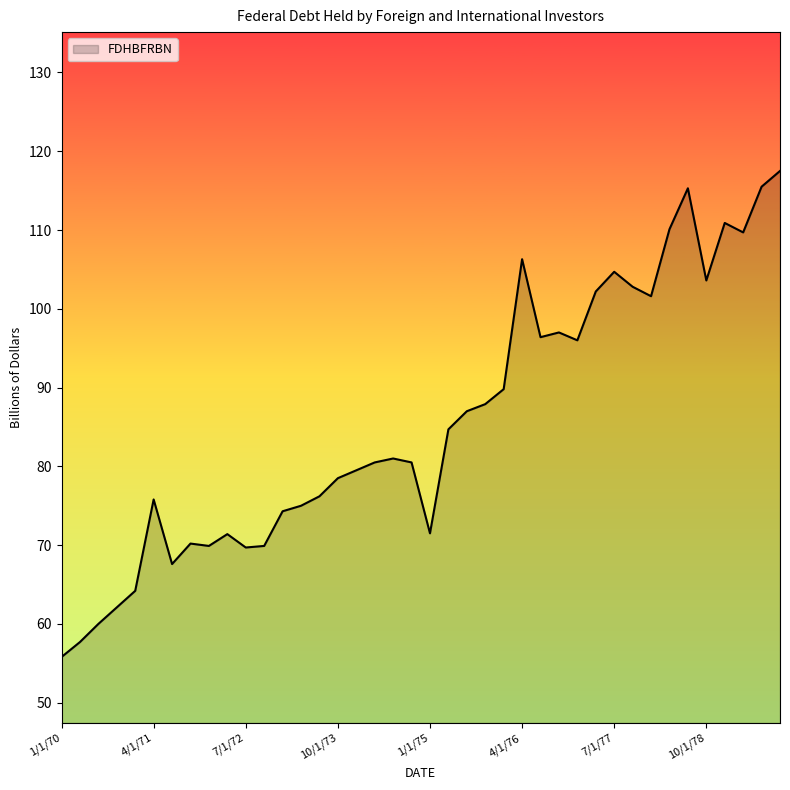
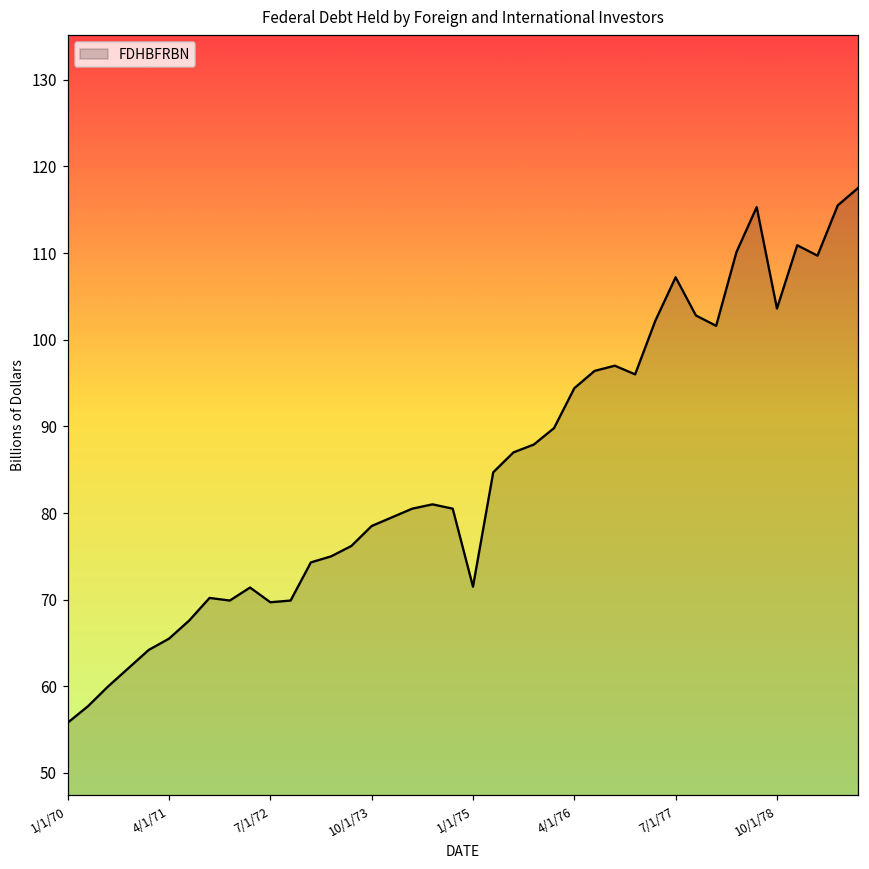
  {
    "1/1/70": 56,
-   "4/1/71": 76,
+   "4/1/71": 66,
    "7/1/72": 70,
    "10/1/73": 79,
    "1/1/75": 72,
-   "4/1/76": 106,
-   "7/1/77": 105,
+   "4/1/76": 94,
+   "7/1/77": 107,
    "10/1/78": 104
  }
